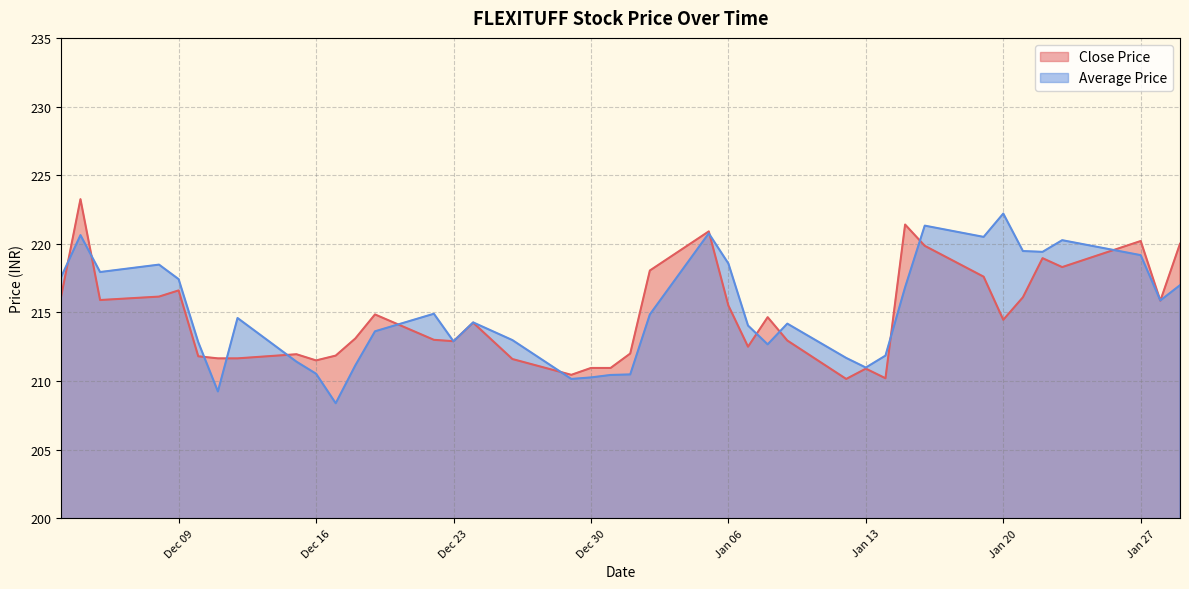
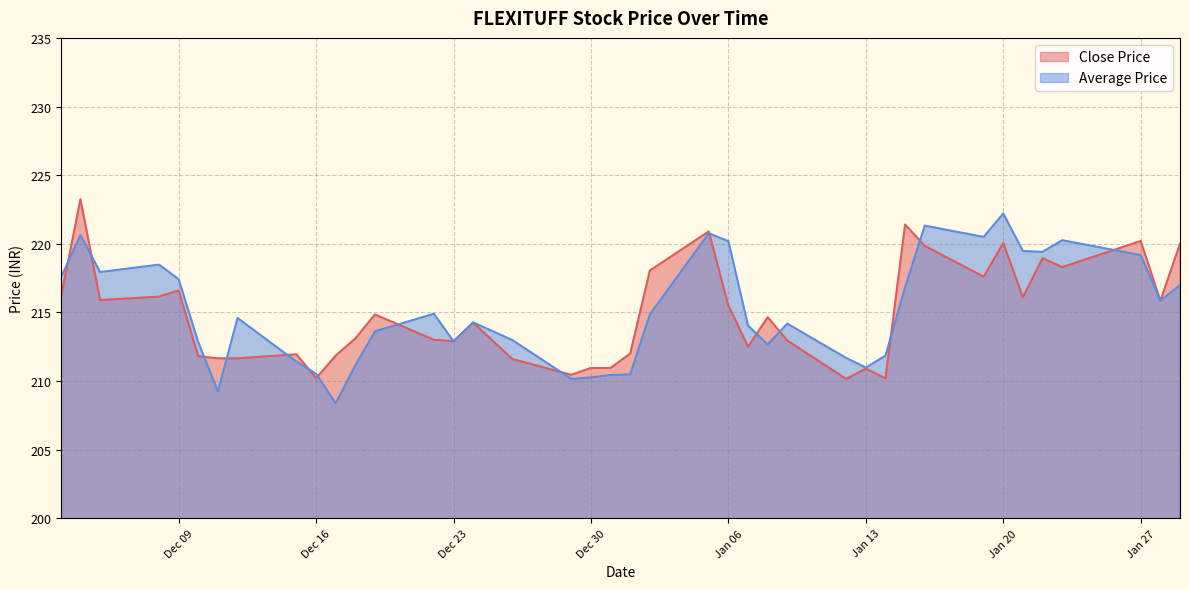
  {
    "Close Price": {
      "Dec 09": 216.6,
-     "Dec 16": 211.5,
+     "Dec 16": 210.2,
      "Dec 30": 211.0,
      "Jan 06": 215.5,
-     "Jan 20": 214.5,
+     "Jan 20": 220.1,
      "Jan 27": 220.2
    },
    "Average Price": {
      "Dec 09": 217.4,
      "Dec 16": 210.5,
      "Dec 30": 210.3,
-     "Jan 06": 218.6,
+     "Jan 06": 220.2,
      "Jan 20": 222.2,
      "Jan 27": 219.2
    }
  }
